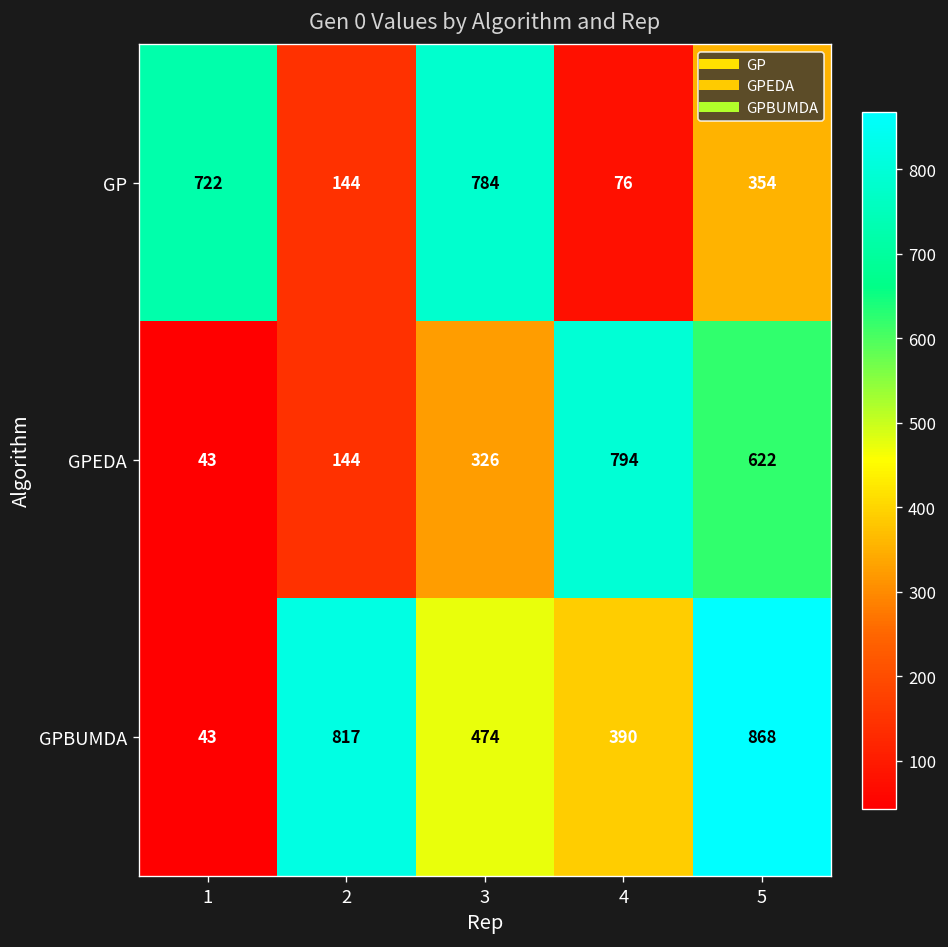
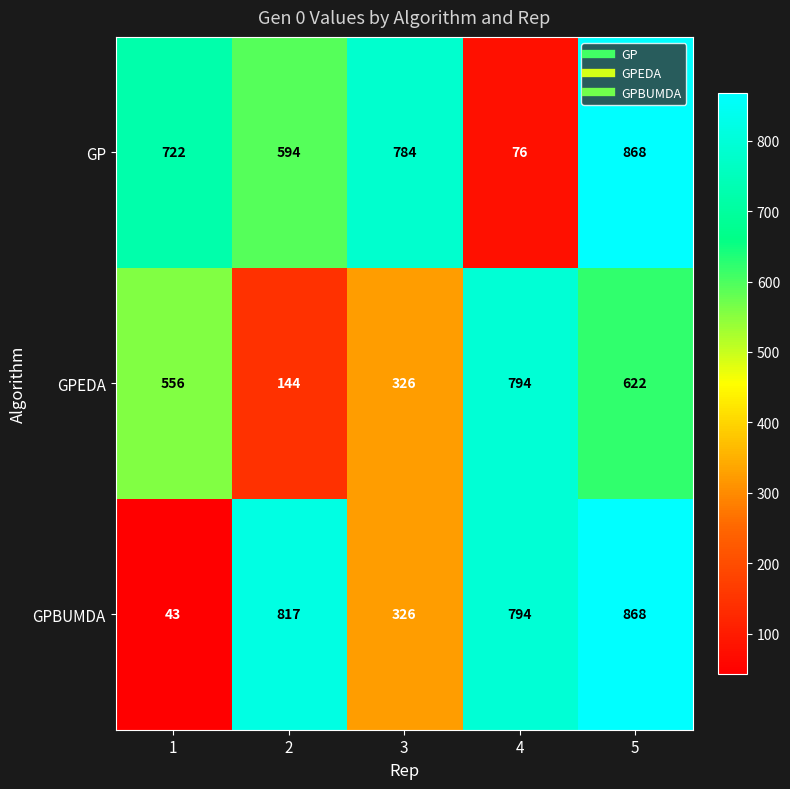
  {
    "GP": {
      "1": 722,
-     "2": 144,
+     "2": 594,
      "3": 784,
      "4": 76,
-     "5": 354
+     "5": 868
    },
    "GPEDA": {
-     "1": 43,
+     "1": 556,
      "2": 144,
      "3": 326,
      "4": 794,
      "5": 622
    },
    "GPBUMDA": {
      "1": 43,
      "2": 817,
-     "3": 474,
-     "4": 390,
+     "3": 326,
+     "4": 794,
      "5": 868
    }
  }
